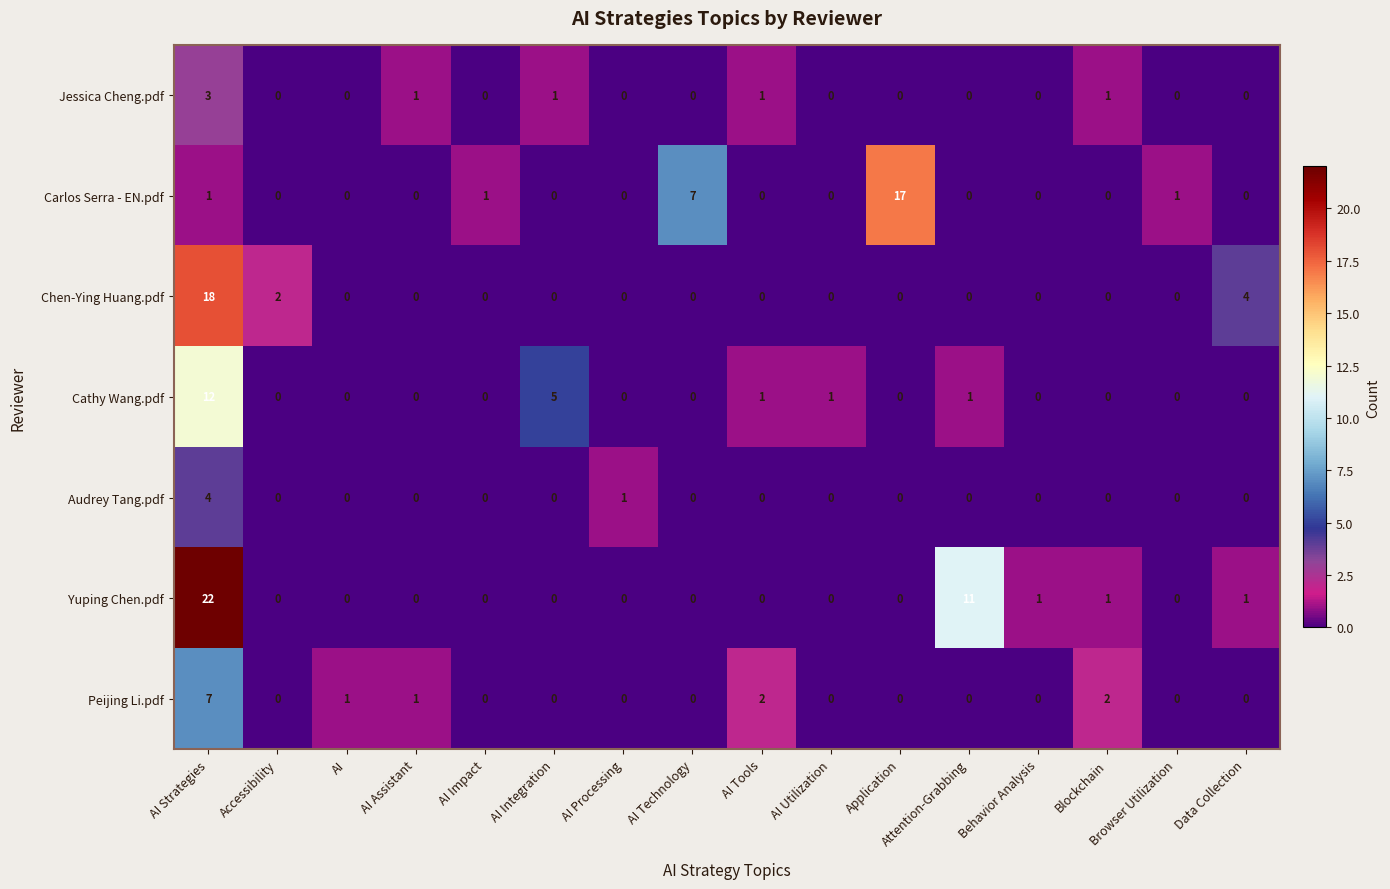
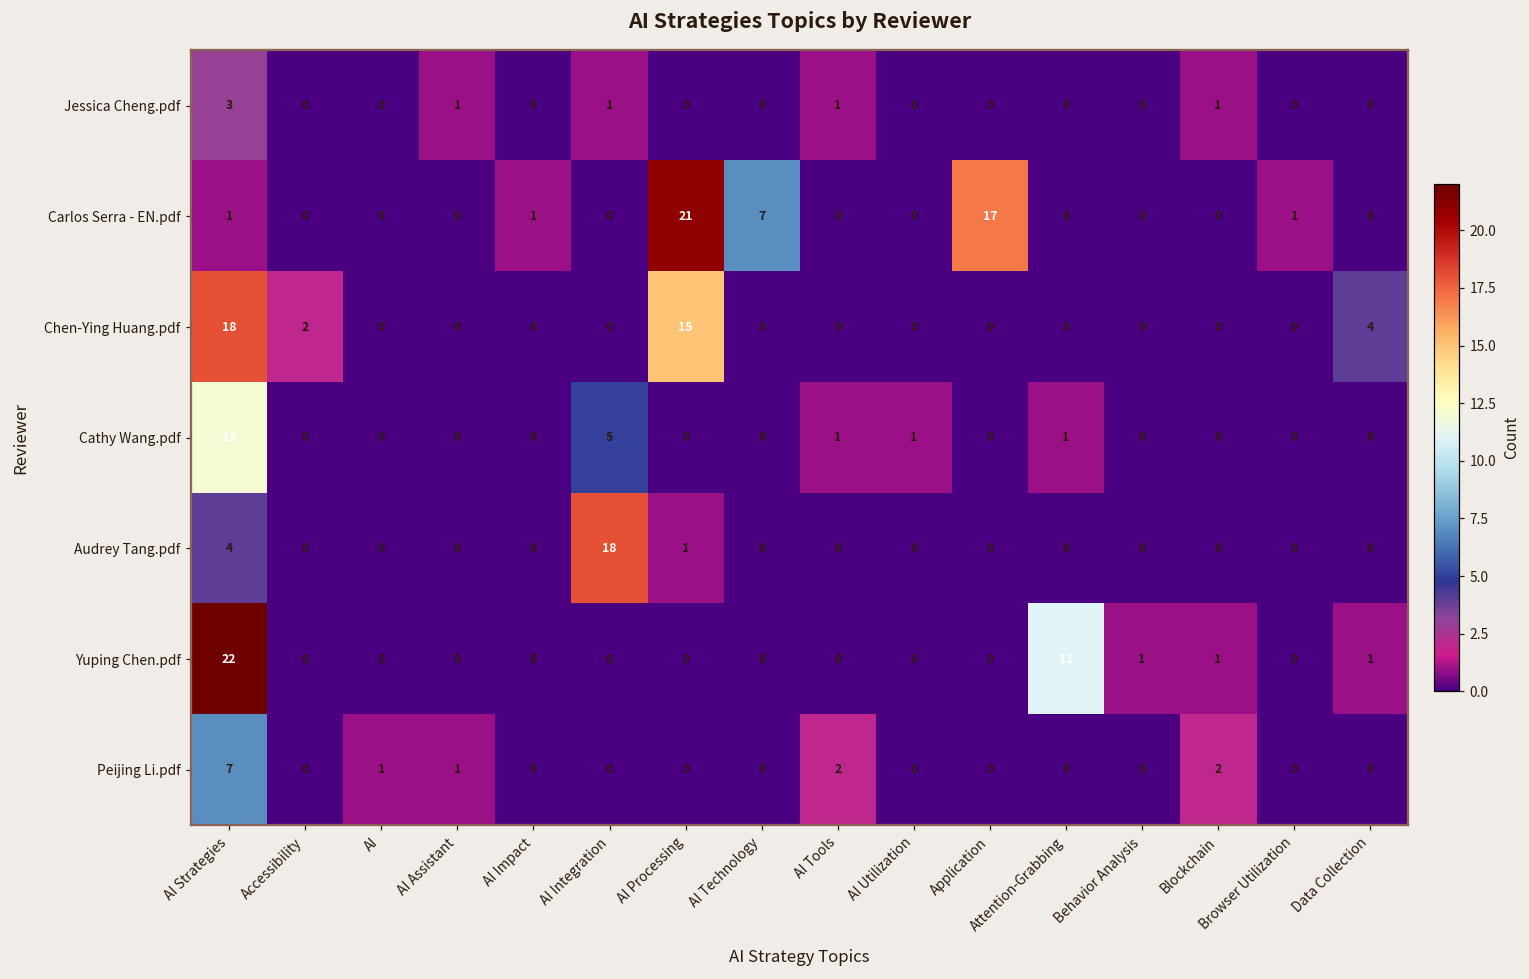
  {
    "Jessica Cheng.pdf": {
      "AI Strategies": 3,
      "Accessibility": 0,
      "AI": 0,
      "AI Assistant": 1,
      "AI Impact": 0,
      "AI Integration": 1,
      "AI Processing": 0,
      "AI Technology": 0,
      "AI Tools": 1,
      "AI Utilization": 0,
      "Application": 0,
      "Attention-Grabbing": 0,
      "Behavior Analysis": 0,
      "Blockchain": 1,
      "Browser Utilization": 0,
      "Data Collection": 0
    },
    "Carlos Serra - EN.pdf": {
      "AI Strategies": 1,
      "Accessibility": 0,
      "AI": 0,
      "AI Assistant": 0,
      "AI Impact": 1,
      "AI Integration": 0,
-     "AI Processing": 0,
+     "AI Processing": 21,
      "AI Technology": 7,
      "AI Tools": 0,
      "AI Utilization": 0,
      "Application": 17,
      "Attention-Grabbing": 0,
      "Behavior Analysis": 0,
      "Blockchain": 0,
      "Browser Utilization": 1,
      "Data Collection": 0
    },
    "Chen-Ying Huang.pdf": {
      "AI Strategies": 18,
      "Accessibility": 2,
      "AI": 0,
      "AI Assistant": 0,
      "AI Impact": 0,
      "AI Integration": 0,
-     "AI Processing": 0,
+     "AI Processing": 15,
      "AI Technology": 0,
      "AI Tools": 0,
      "AI Utilization": 0,
      "Application": 0,
      "Attention-Grabbing": 0,
      "Behavior Analysis": 0,
      "Blockchain": 0,
      "Browser Utilization": 0,
      "Data Collection": 4
    },
    "Cathy Wang.pdf": {
      "Accessibility": 0,
      "AI": 0,
      "AI Assistant": 0,
      "AI Impact": 0,
      "AI Integration": 5,
      "AI Processing": 0,
      "AI Technology": 0,
      "AI Tools": 1,
      "AI Utilization": 1,
      "Application": 0,
      "Attention-Grabbing": 1,
      "Behavior Analysis": 0,
      "Blockchain": 0,
      "Browser Utilization": 0,
      "Data Collection": 0
    },
    "Audrey Tang.pdf": {
      "AI Strategies": 4,
      "Accessibility": 0,
      "AI": 0,
      "AI Assistant": 0,
      "AI Impact": 0,
-     "AI Integration": 0,
+     "AI Integration": 18,
      "AI Processing": 1,
      "AI Technology": 0,
      "AI Tools": 0,
      "AI Utilization": 0,
      "Application": 0,
      "Attention-Grabbing": 0,
      "Behavior Analysis": 0,
      "Blockchain": 0,
      "Browser Utilization": 0,
      "Data Collection": 0
    },
    "Yuping Chen.pdf": {
      "AI Strategies": 22,
      "Accessibility": 0,
      "AI": 0,
      "AI Assistant": 0,
      "AI Impact": 0,
      "AI Integration": 0,
      "AI Processing": 0,
      "AI Technology": 0,
      "AI Tools": 0,
      "AI Utilization": 0,
      "Application": 0,
      "Behavior Analysis": 1,
      "Blockchain": 1,
      "Browser Utilization": 0,
      "Data Collection": 1
    },
    "Peijing Li.pdf": {
      "AI Strategies": 7,
      "Accessibility": 0,
      "AI": 1,
      "AI Assistant": 1,
      "AI Impact": 0,
      "AI Integration": 0,
      "AI Processing": 0,
      "AI Technology": 0,
      "AI Tools": 2,
      "AI Utilization": 0,
      "Application": 0,
      "Attention-Grabbing": 0,
      "Behavior Analysis": 0,
      "Blockchain": 2,
      "Browser Utilization": 0,
      "Data Collection": 0
    }
  }
